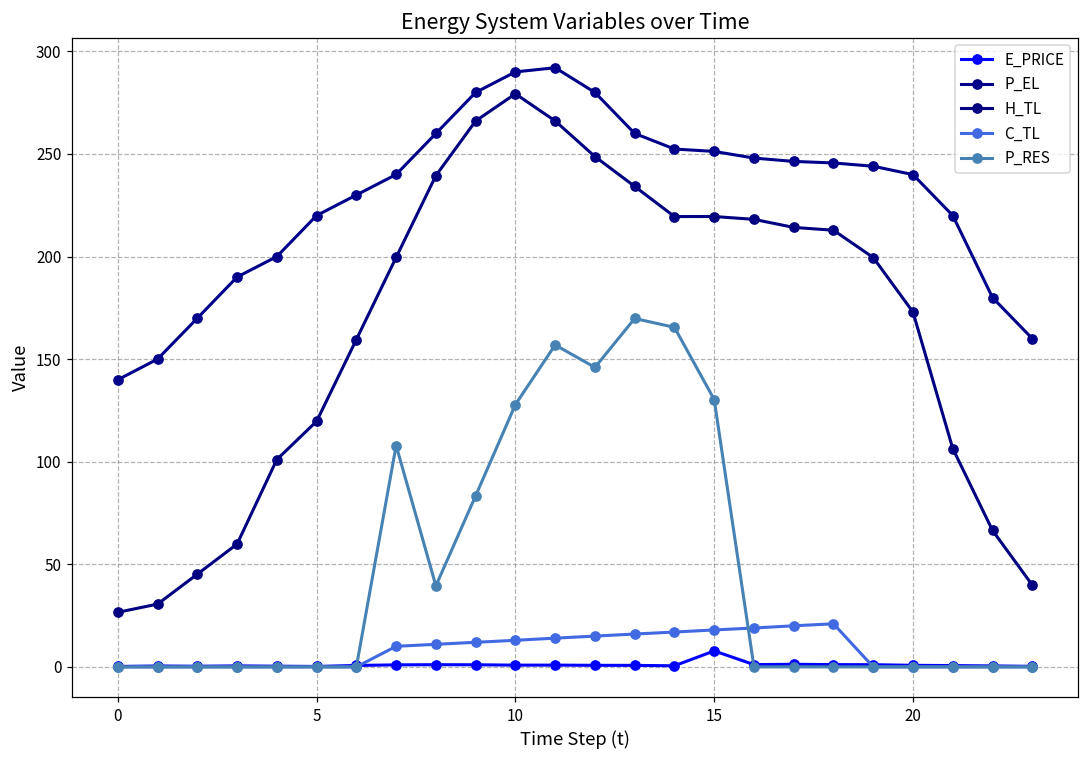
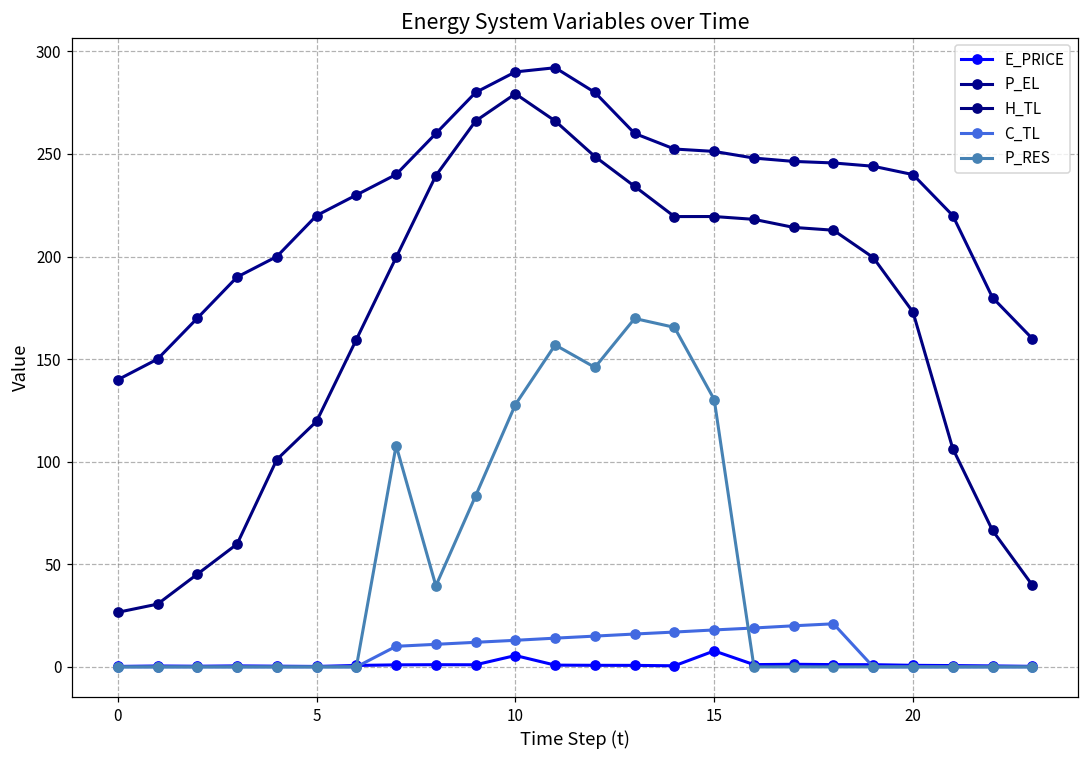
  {
    "E_PRICE": {
-     "10": 1,
+     "10": 6,
      "15": 8
    }
  }
